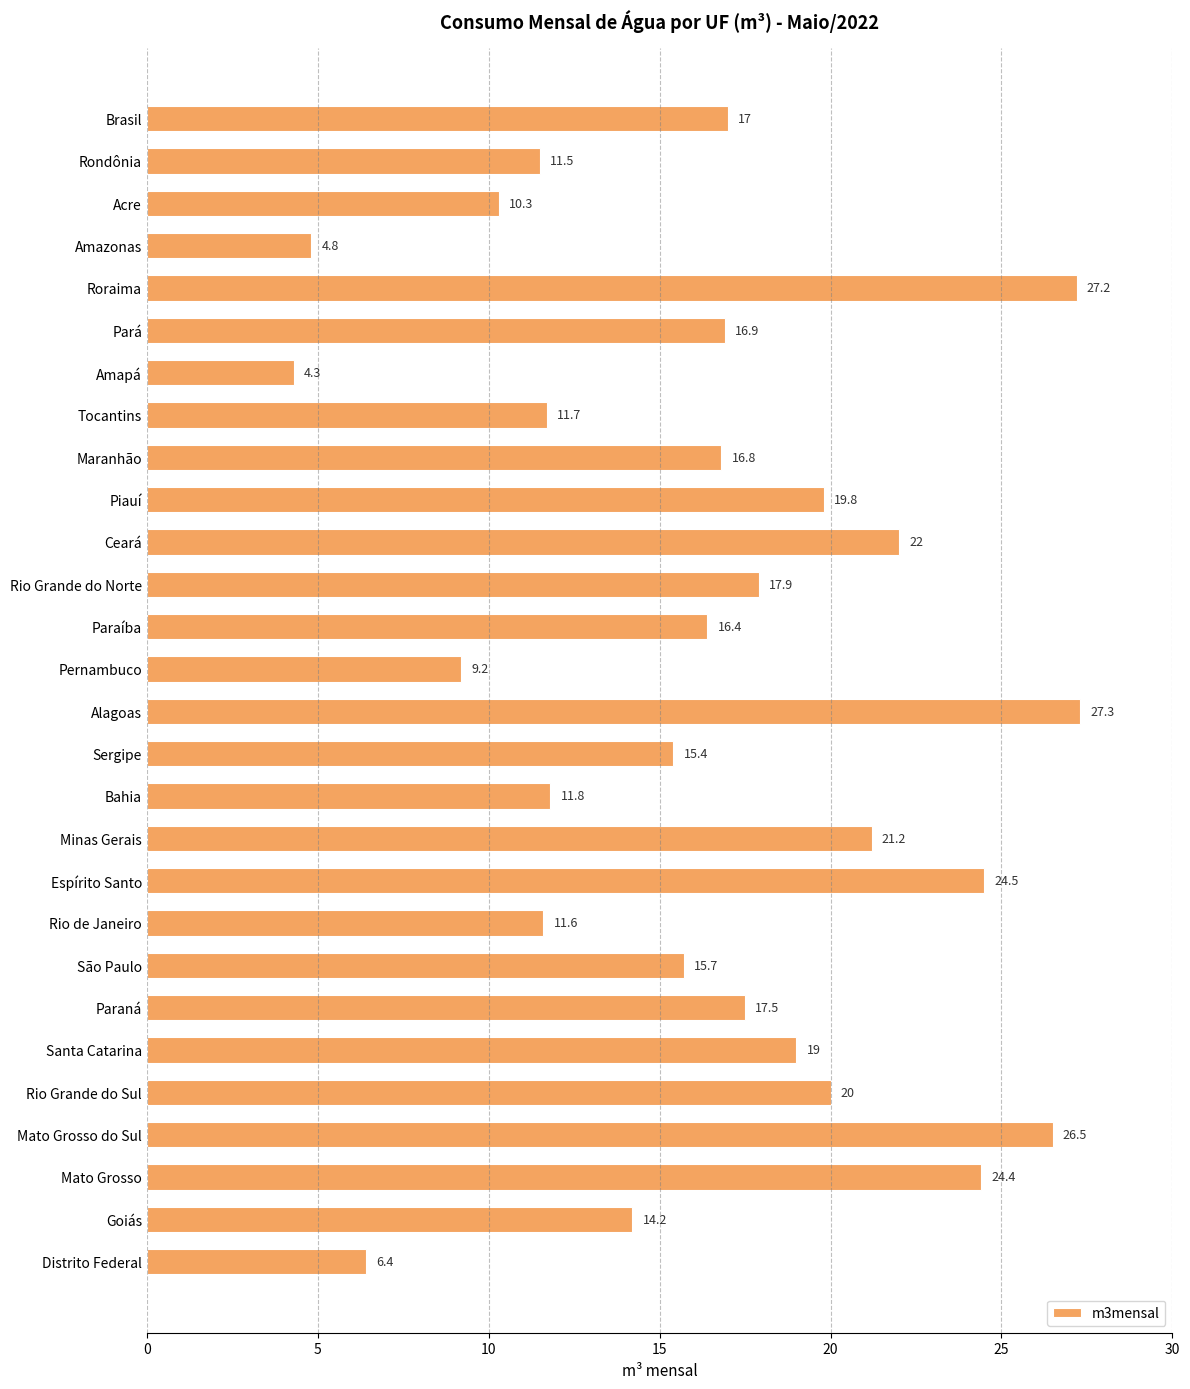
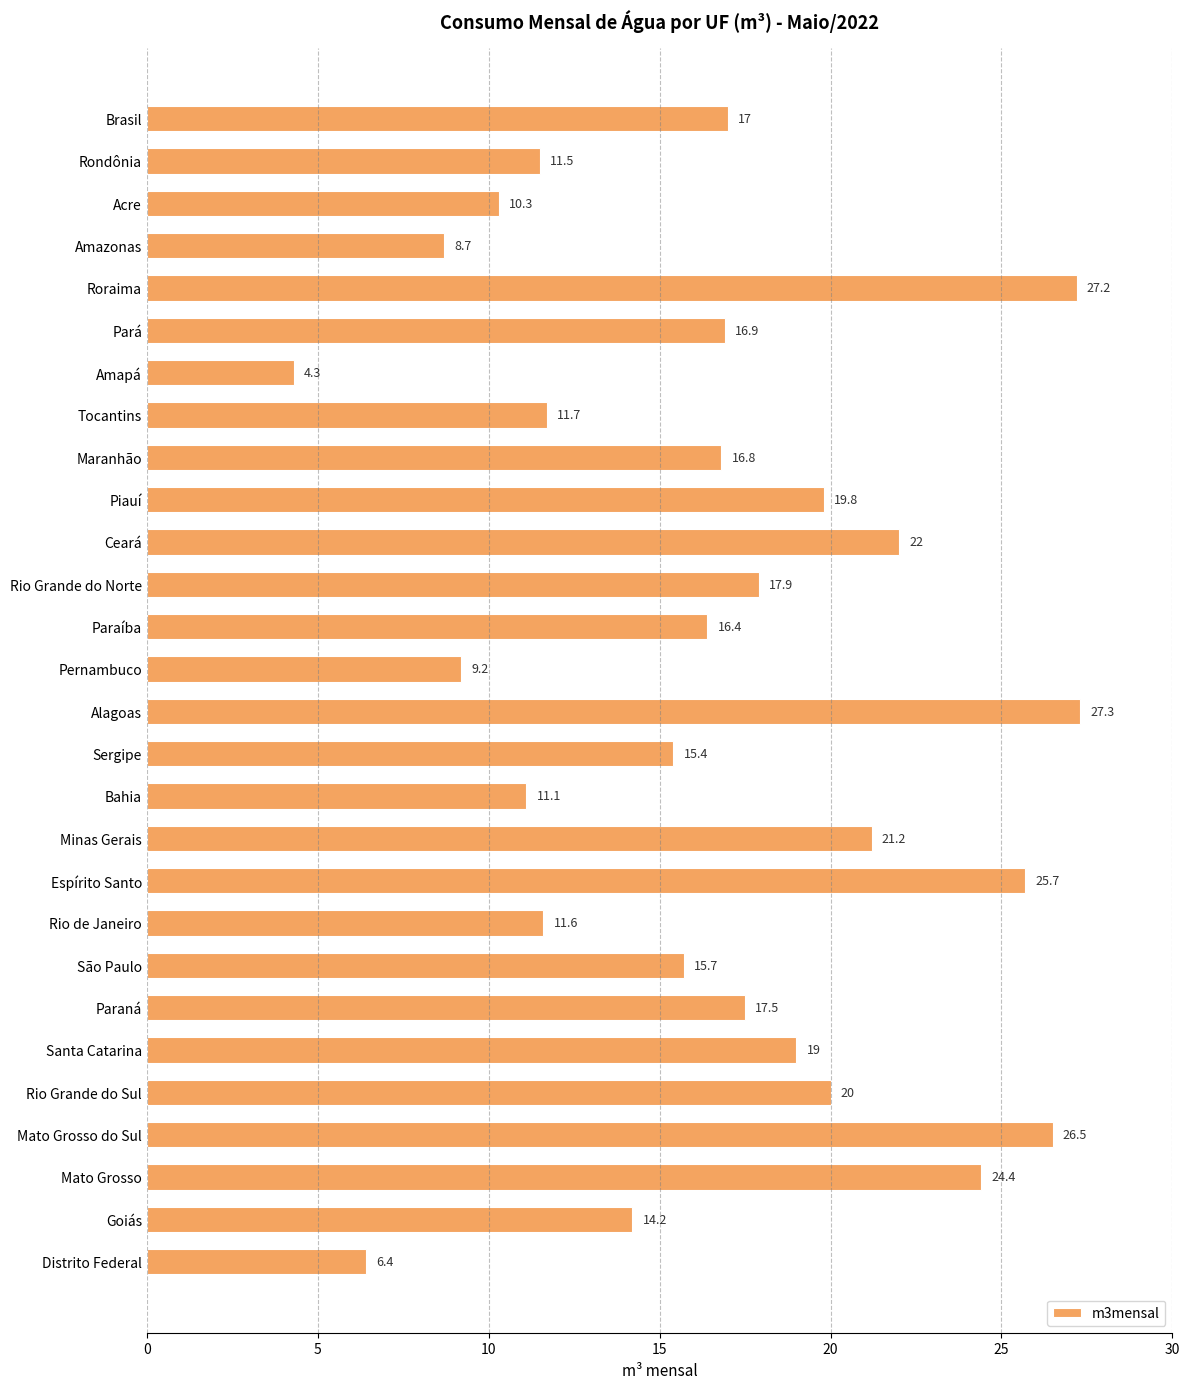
  {
    "Brasil": 17,
    "Rondônia": 11.5,
    "Acre": 10.3,
-   "Amazonas": 4.8,
+   "Amazonas": 8.7,
    "Roraima": 27.2,
    "Pará": 16.9,
    "Amapá": 4.3,
    "Tocantins": 11.7,
    "Maranhão": 16.8,
    "Piauí": 19.8,
    "Ceará": 22,
    "Rio Grande do Norte": 17.9,
    "Paraíba": 16.4,
    "Pernambuco": 9.2,
    "Alagoas": 27.3,
    "Sergipe": 15.4,
-   "Bahia": 11.8,
+   "Bahia": 11.1,
    "Minas Gerais": 21.2,
-   "Espírito Santo": 24.5,
+   "Espírito Santo": 25.7,
    "Rio de Janeiro": 11.6,
    "São Paulo": 15.7,
    "Paraná": 17.5,
    "Santa Catarina": 19,
    "Rio Grande do Sul": 20,
    "Mato Grosso do Sul": 26.5,
    "Mato Grosso": 24.4,
    "Goiás": 14.2,
    "Distrito Federal": 6.4
  }
